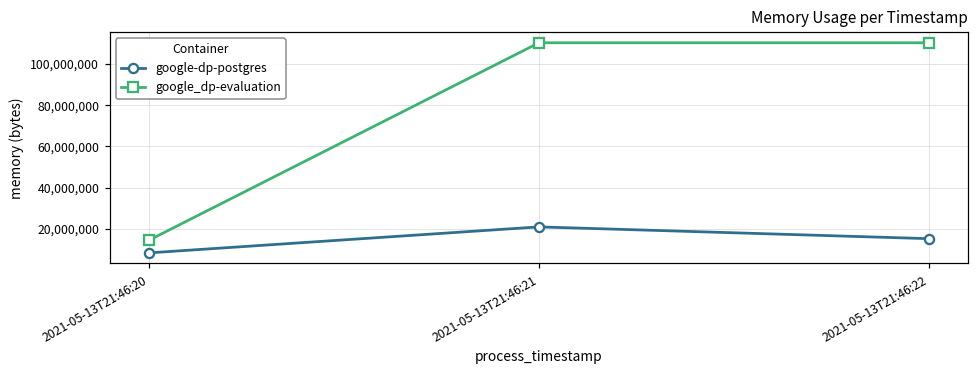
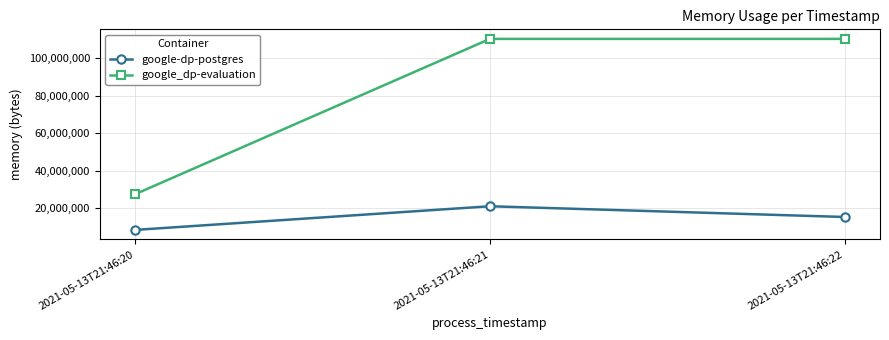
  {
    "google-dp-postgres": {
      "2021-05-13T21:46:20": "8,000,000",
      "2021-05-13T21:46:21": "21,000,000",
      "2021-05-13T21:46:22": "15,000,000"
    },
    "google_dp-evaluation": {
-     "2021-05-13T21:46:20": "15,000,000",
+     "2021-05-13T21:46:20": "28,000,000",
      "2021-05-13T21:46:21": "110,000,000",
      "2021-05-13T21:46:22": "110,000,000"
    }
  }
